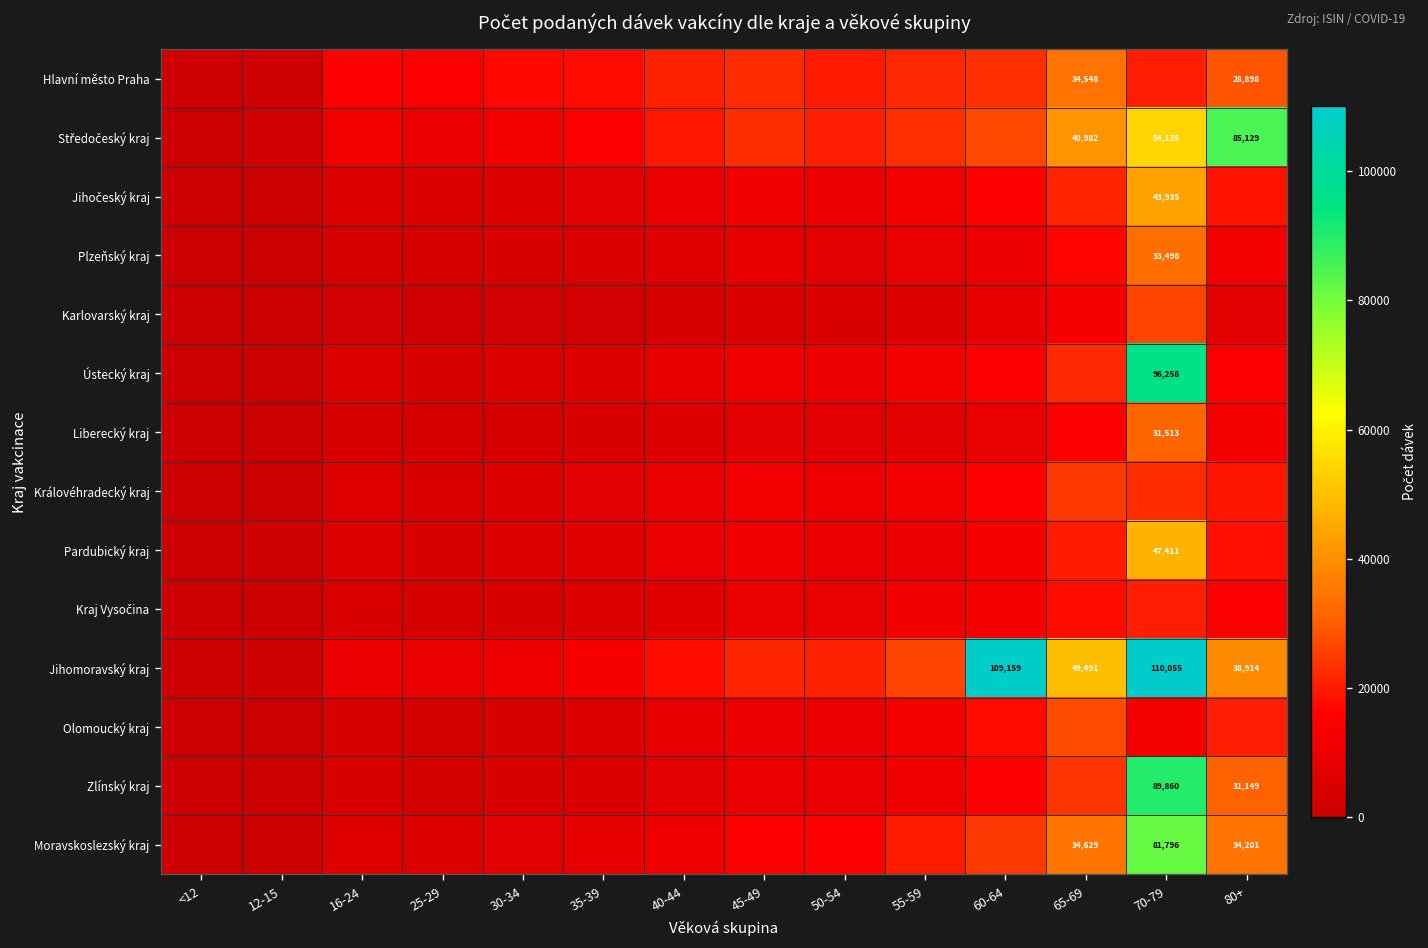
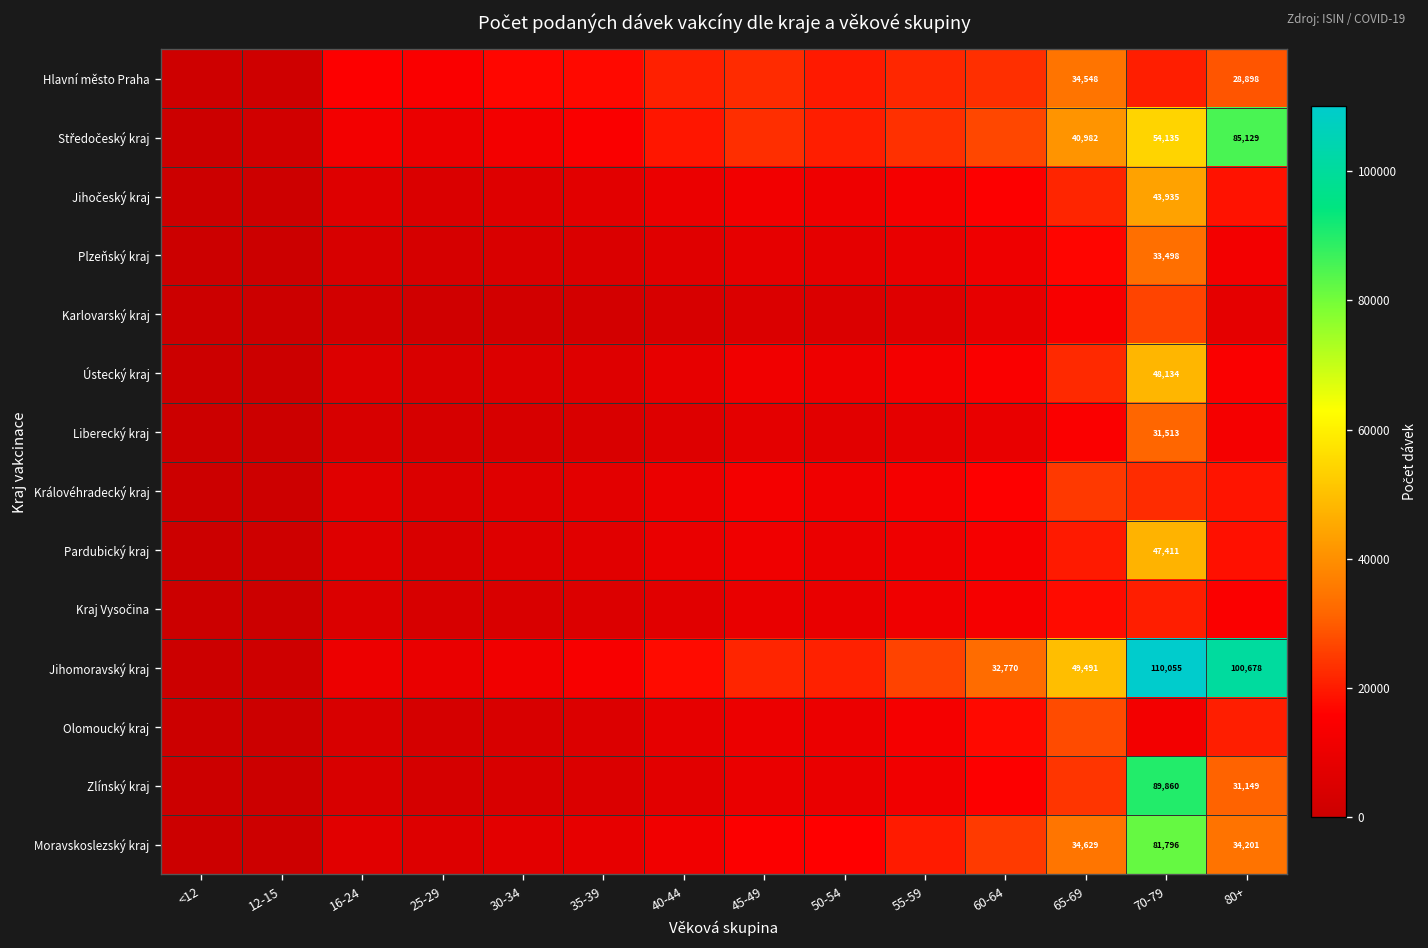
  {
    "Hlavní město Praha": {
      "65-69": "34,548",
      "80+": "28,898"
    },
    "Středočeský kraj": {
      "65-69": "40,982",
      "70-79": "54,135",
      "80+": "85,129"
    },
    "Jihočeský kraj": {
      "70-79": "43,935"
    },
    "Plzeňský kraj": {
      "70-79": "33,498"
    },
    "Ústecký kraj": {
-     "70-79": "96,258"
+     "70-79": "48,134"
    },
    "Liberecký kraj": {
      "70-79": "31,513"
    },
    "Pardubický kraj": {
      "70-79": "47,411"
    },
    "Jihomoravský kraj": {
-     "60-64": "109,159",
+     "60-64": "32,770",
      "65-69": "49,491",
      "70-79": "110,055",
-     "80+": "38,914"
+     "80+": "100,678"
    },
    "Zlínský kraj": {
      "70-79": "89,860",
      "80+": "31,149"
    },
    "Moravskoslezský kraj": {
      "65-69": "34,629",
      "70-79": "81,796",
      "80+": "34,201"
    }
  }
